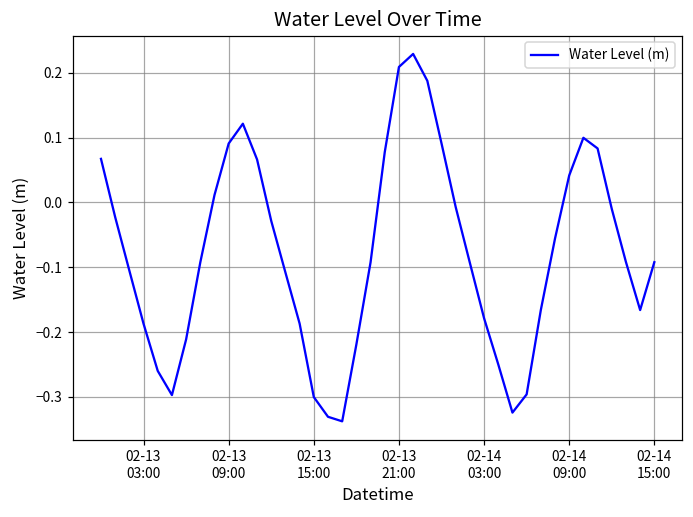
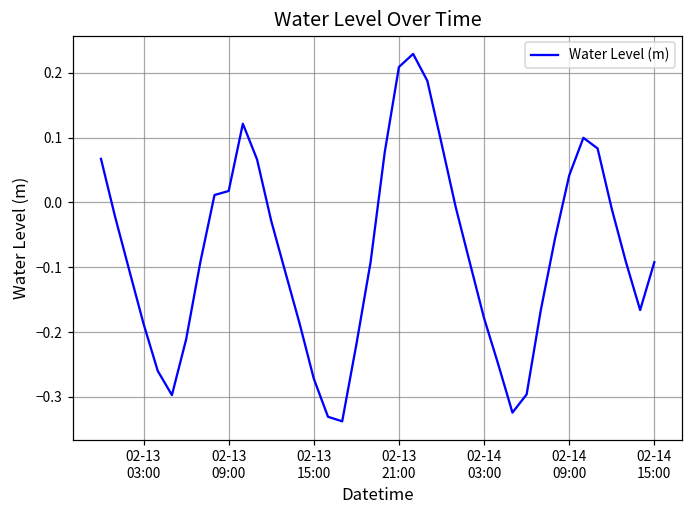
  {
    "02-13 03:00": -0.19,
-   "02-13 09:00": 0.09,
-   "02-13 15:00": -0.30,
+   "02-13 09:00": 0.02,
+   "02-13 15:00": -0.27,
    "02-13 21:00": 0.21,
    "02-14 03:00": -0.18,
    "02-14 09:00": 0.04,
    "02-14 15:00": -0.09
  }
